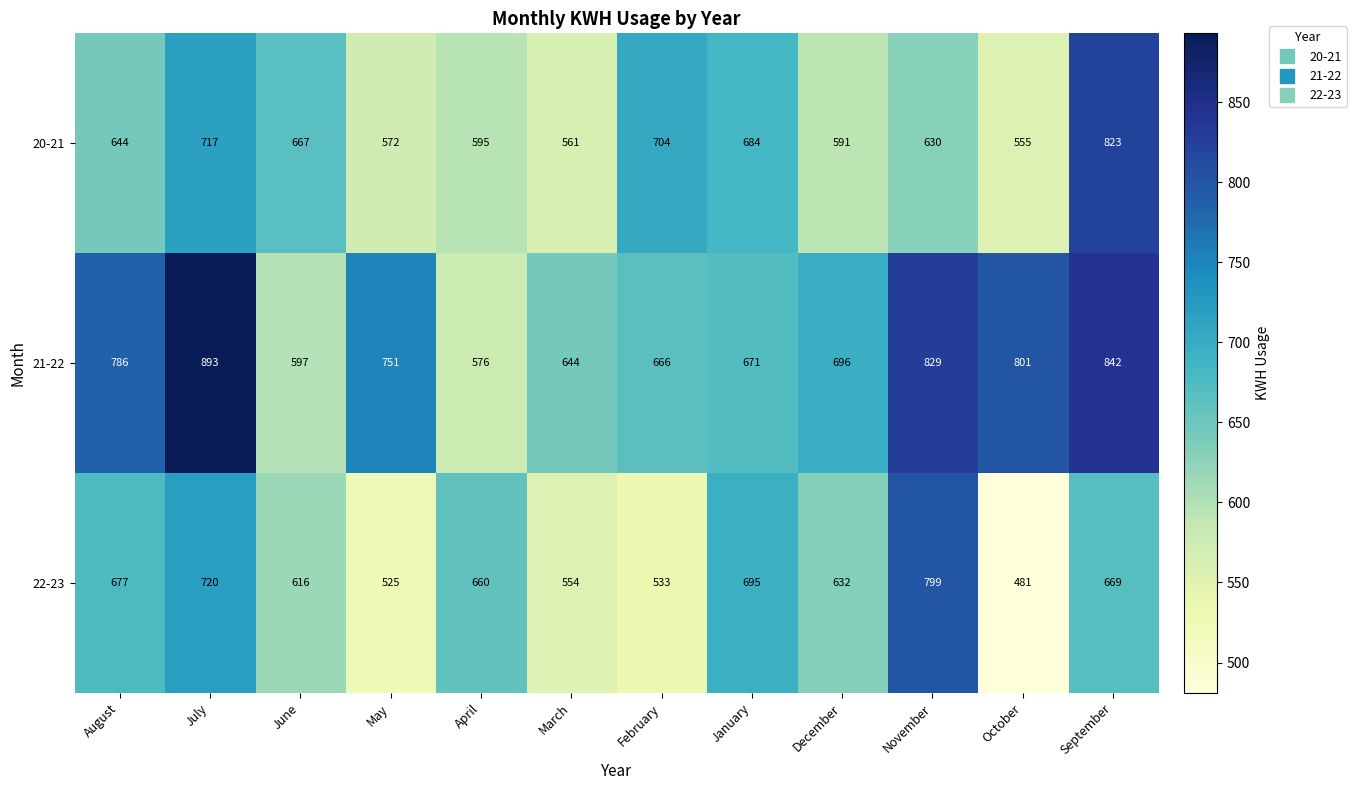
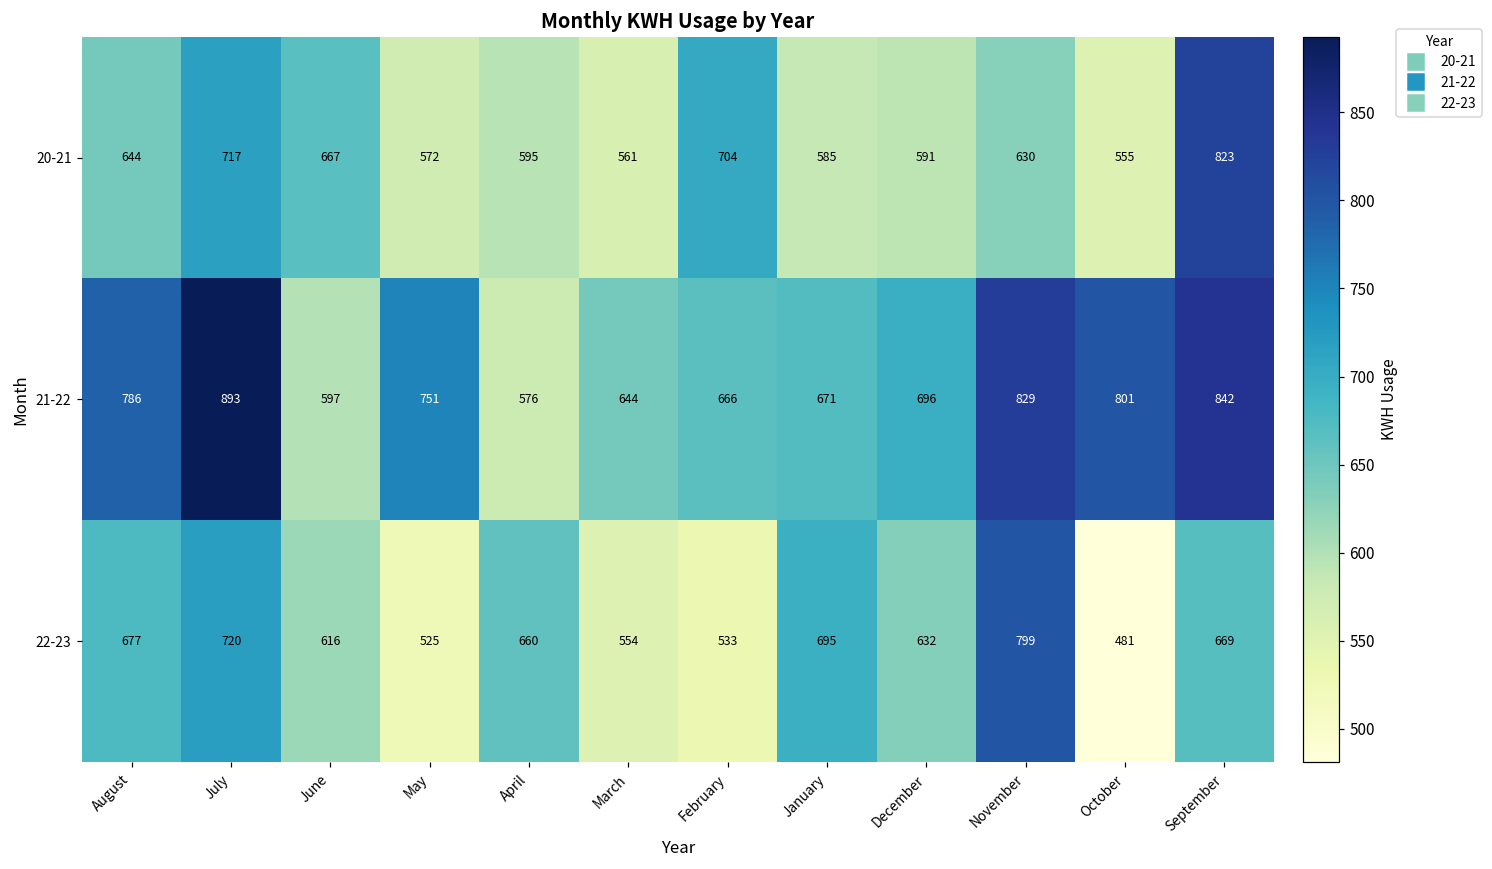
  {
    "20-21": {
      "August": 644,
      "July": 717,
      "June": 667,
      "May": 572,
      "April": 595,
      "March": 561,
      "February": 704,
-     "January": 684,
+     "January": 585,
      "December": 591,
      "November": 630,
      "October": 555,
      "September": 823
    },
    "21-22": {
      "August": 786,
      "July": 893,
      "June": 597,
      "May": 751,
      "April": 576,
      "March": 644,
      "February": 666,
      "January": 671,
      "December": 696,
      "November": 829,
      "October": 801,
      "September": 842
    },
    "22-23": {
      "August": 677,
      "July": 720,
      "June": 616,
      "May": 525,
      "April": 660,
      "March": 554,
      "February": 533,
      "January": 695,
      "December": 632,
      "November": 799,
      "October": 481,
      "September": 669
    }
  }
